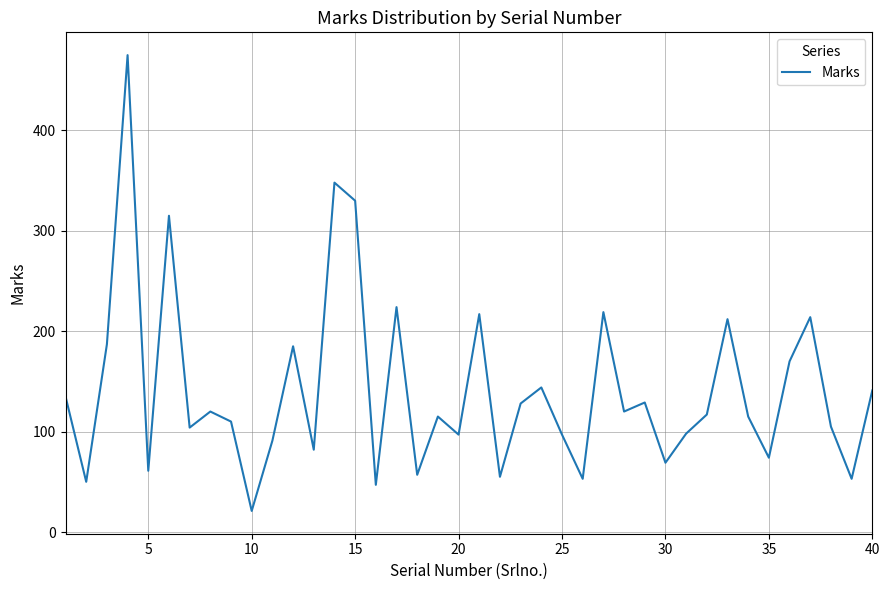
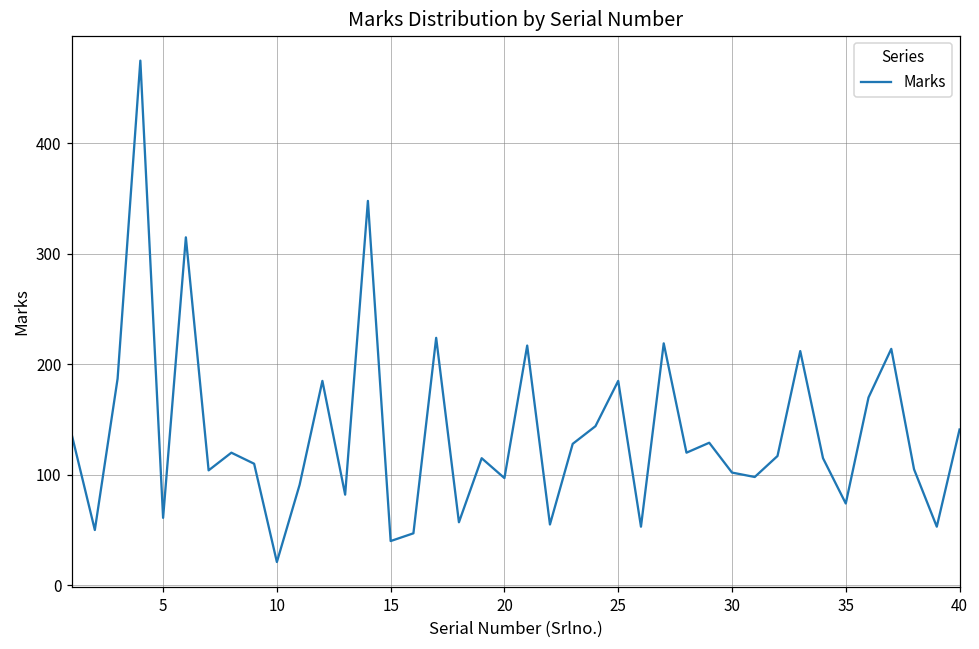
  {
    "5": 61,
    "10": 21,
-   "15": 330,
+   "15": 40,
    "20": 97,
-   "25": 97,
-   "30": 69,
+   "25": 185,
+   "30": 102,
    "35": 74,
    "40": 141
  }
